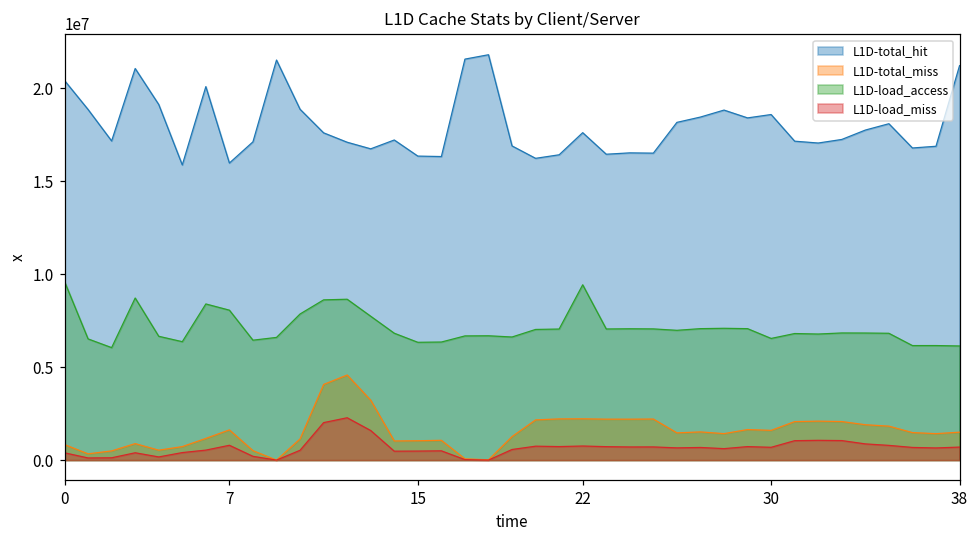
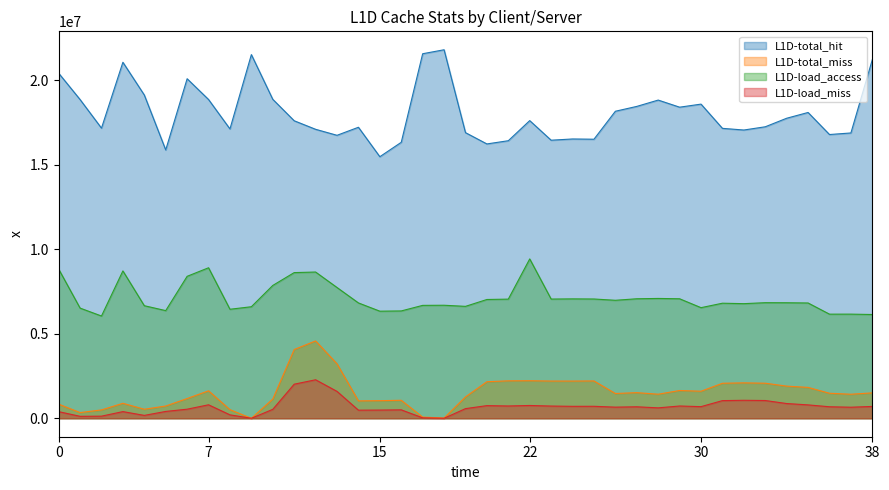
  {
    "L1D-total_hit": {
      "0": 20400000,
-     "7": 16000000,
-     "15": 16400000,
+     "7": 18900000,
+     "15": 15500000,
      "22": 17600000,
      "30": 18600000,
      "38": 21200000
    },
    "L1D-load_access": {
-     "0": 9600000,
-     "7": 8100000,
+     "0": 8800000,
+     "7": 8900000,
      "15": 6300000,
      "22": 9400000,
      "30": 6500000,
      "38": 6100000
    }
  }
